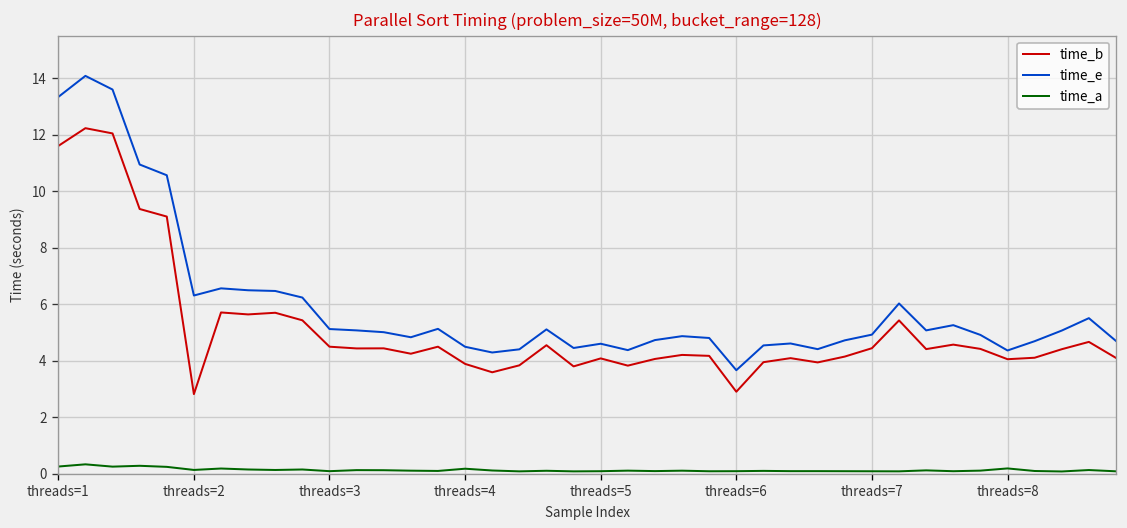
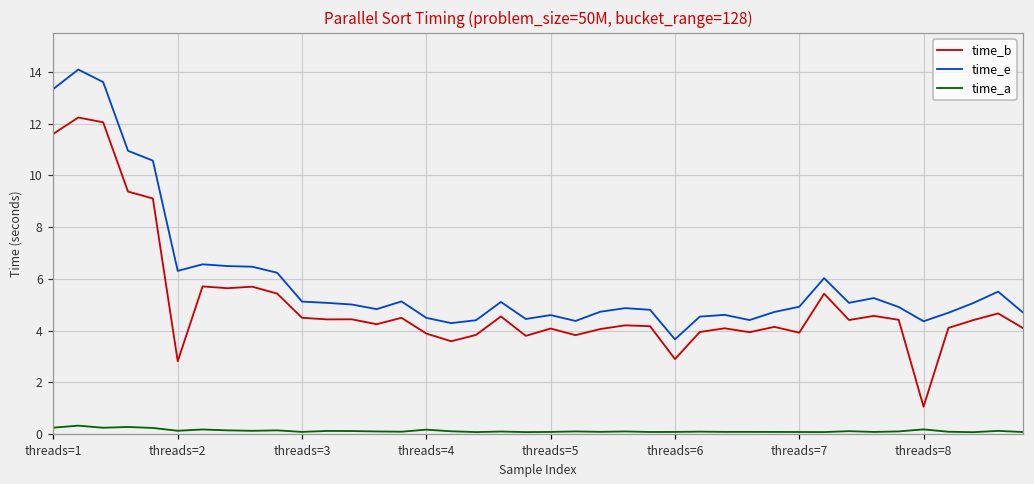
  {
    "time_b": {
      "threads=1": 11.6,
      "threads=2": 2.8,
      "threads=3": 4.5,
      "threads=4": 3.9,
      "threads=5": 4.1,
      "threads=6": 2.9,
-     "threads=7": 4.4,
-     "threads=8": 4.1
+     "threads=7": 3.9,
+     "threads=8": 1.1
    },
    "time_e": {
      "threads=1": 13.3,
      "threads=2": 6.3,
      "threads=3": 5.1,
      "threads=4": 4.5,
      "threads=5": 4.6,
      "threads=6": 3.7,
      "threads=7": 4.9,
      "threads=8": 4.4
    },
    "time_a": {
      "threads=1": 0.3,
      "threads=2": 0.1,
      "threads=3": 0.1,
      "threads=4": 0.2,
      "threads=5": 0.1,
      "threads=6": 0.1,
      "threads=7": 0.1,
      "threads=8": 0.2
    }
  }
